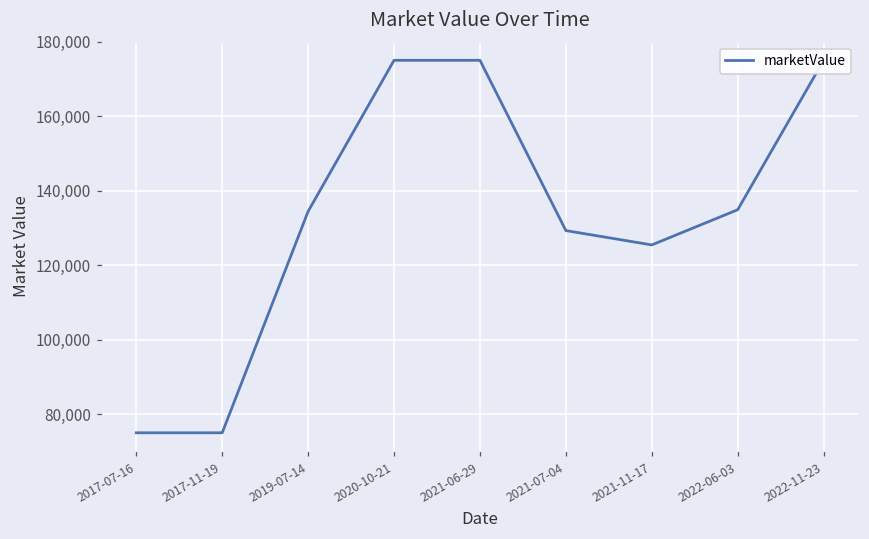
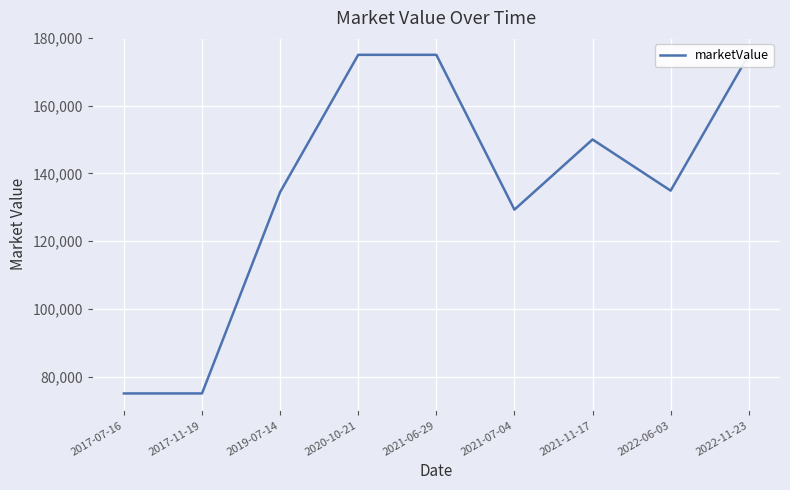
  {
    "2017-07-16": "75,000",
    "2017-11-19": "75,000",
    "2019-07-14": "134,000",
    "2020-10-21": "175,000",
    "2021-06-29": "175,000",
    "2021-07-04": "129,000",
-   "2021-11-17": "125,000",
+   "2021-11-17": "150,000",
    "2022-06-03": "135,000"
  }
